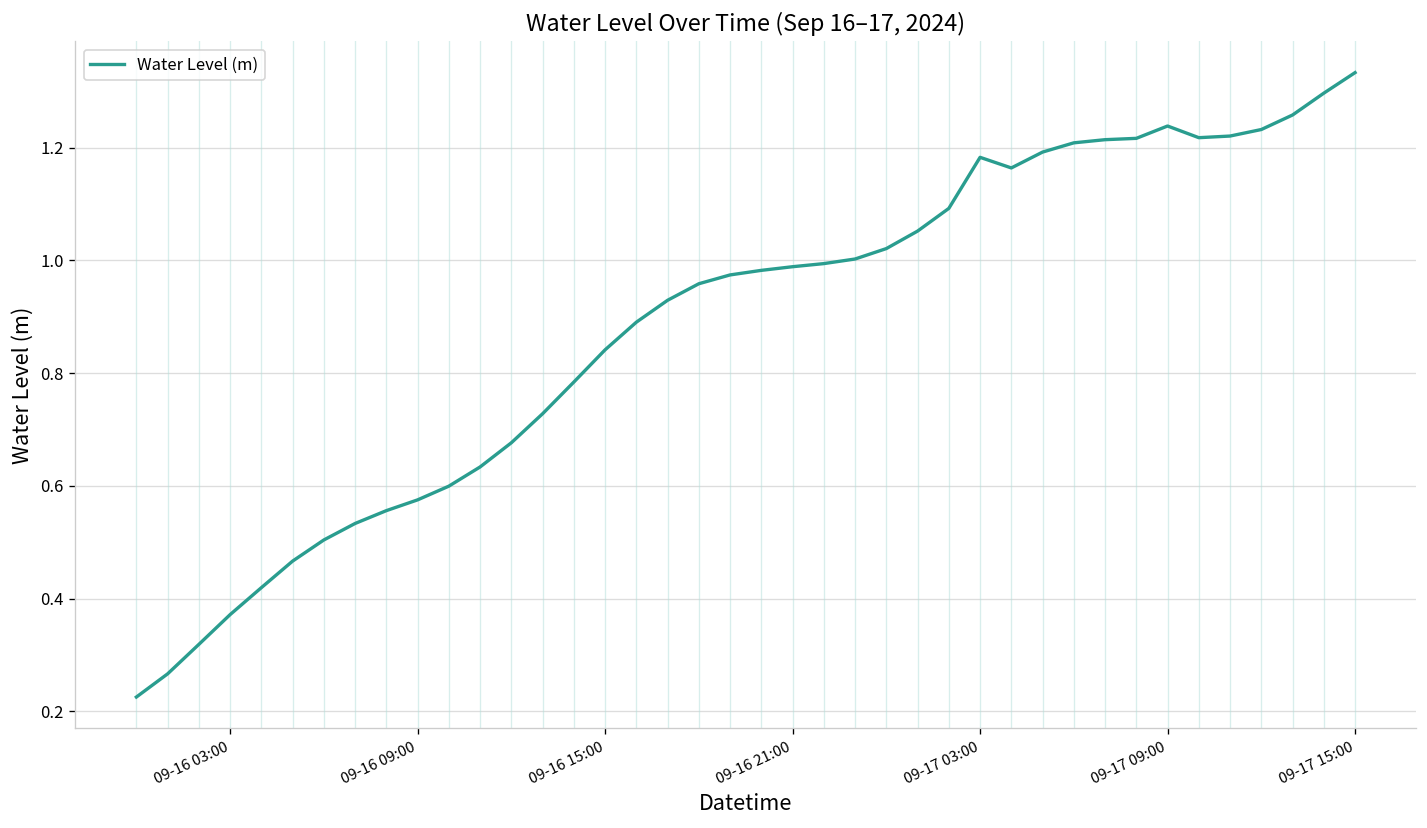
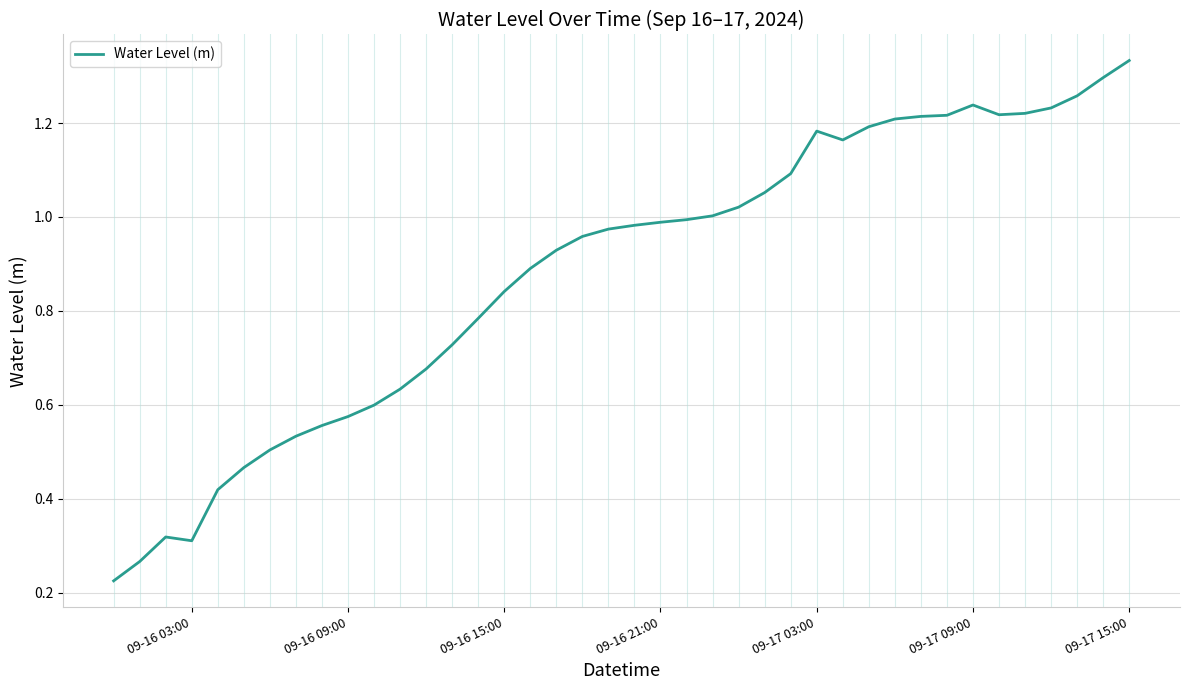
  {
-   "09-16 03:00": 0.37,
+   "09-16 03:00": 0.31,
    "09-16 09:00": 0.58,
    "09-16 15:00": 0.84,
    "09-16 21:00": 0.99,
    "09-17 03:00": 1.18,
    "09-17 09:00": 1.24,
    "09-17 15:00": 1.33
  }
